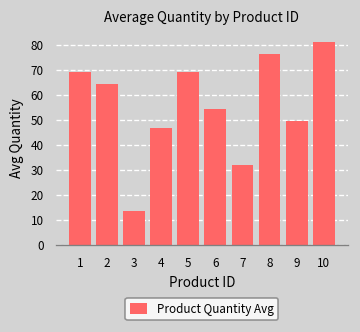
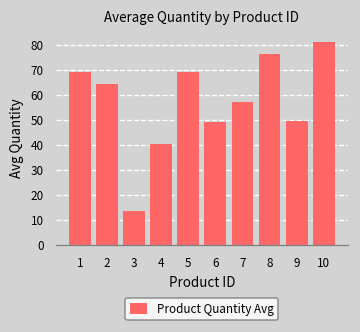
  {
    "1": 69,
    "2": 64,
    "3": 13,
-   "4": 47,
+   "4": 40,
    "5": 69,
-   "6": 54,
-   "7": 32,
+   "6": 49,
+   "7": 57,
    "8": 76,
    "9": 49,
    "10": 81
  }
